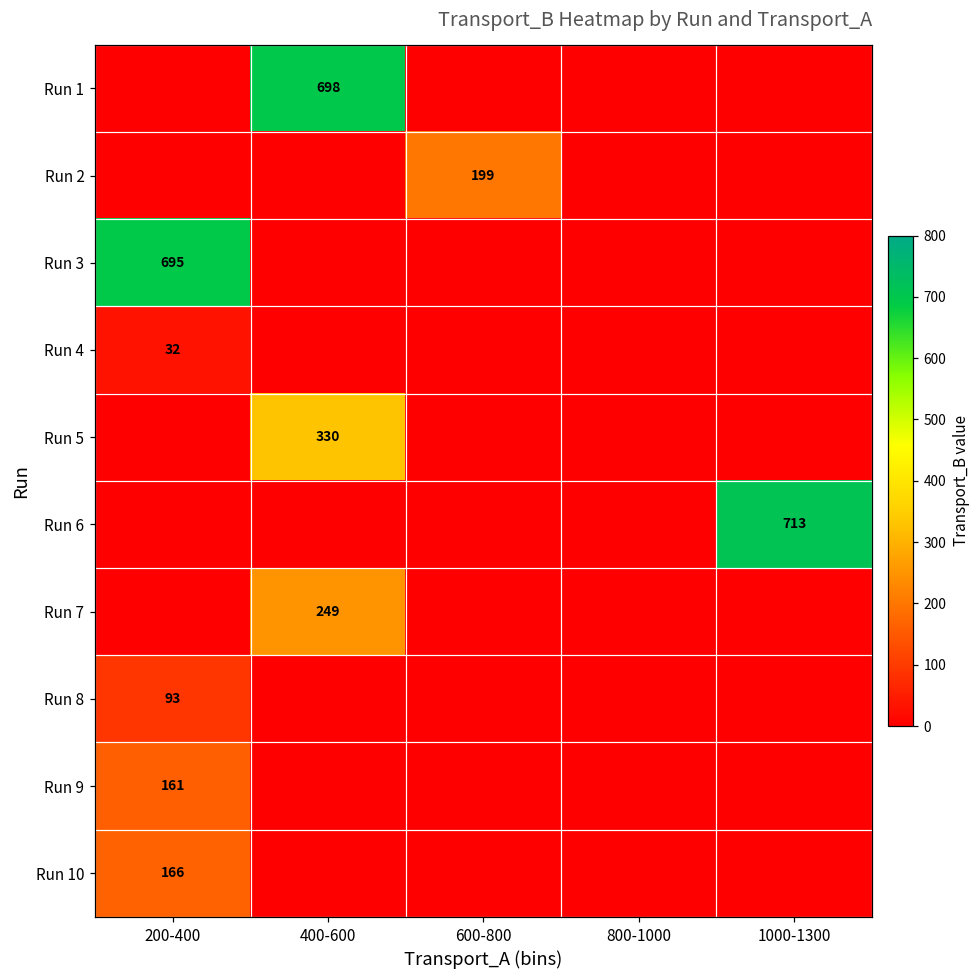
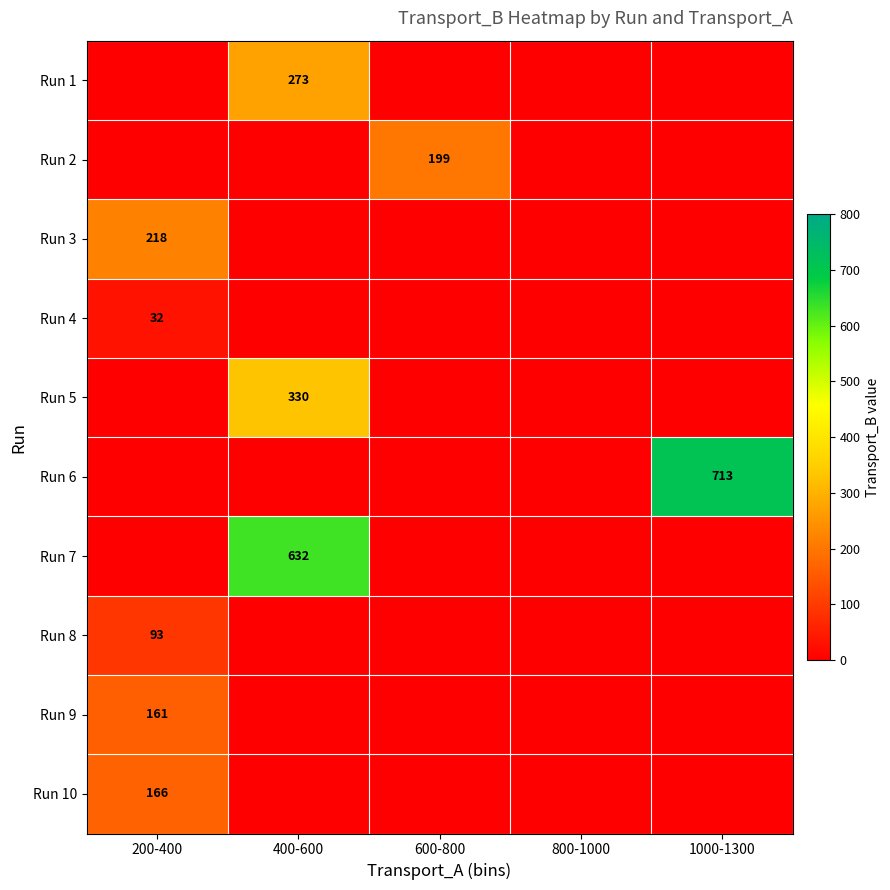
  {
    "Run 1": {
-     "400-600": 698
+     "400-600": 273
    },
    "Run 2": {
      "600-800": 199
    },
    "Run 3": {
-     "200-400": 695
+     "200-400": 218
    },
    "Run 4": {
      "200-400": 32
    },
    "Run 5": {
      "400-600": 330
    },
    "Run 6": {
      "1000-1300": 713
    },
    "Run 7": {
-     "400-600": 249
+     "400-600": 632
    },
    "Run 8": {
      "200-400": 93
    },
    "Run 9": {
      "200-400": 161
    },
    "Run 10": {
      "200-400": 166
    }
  }
